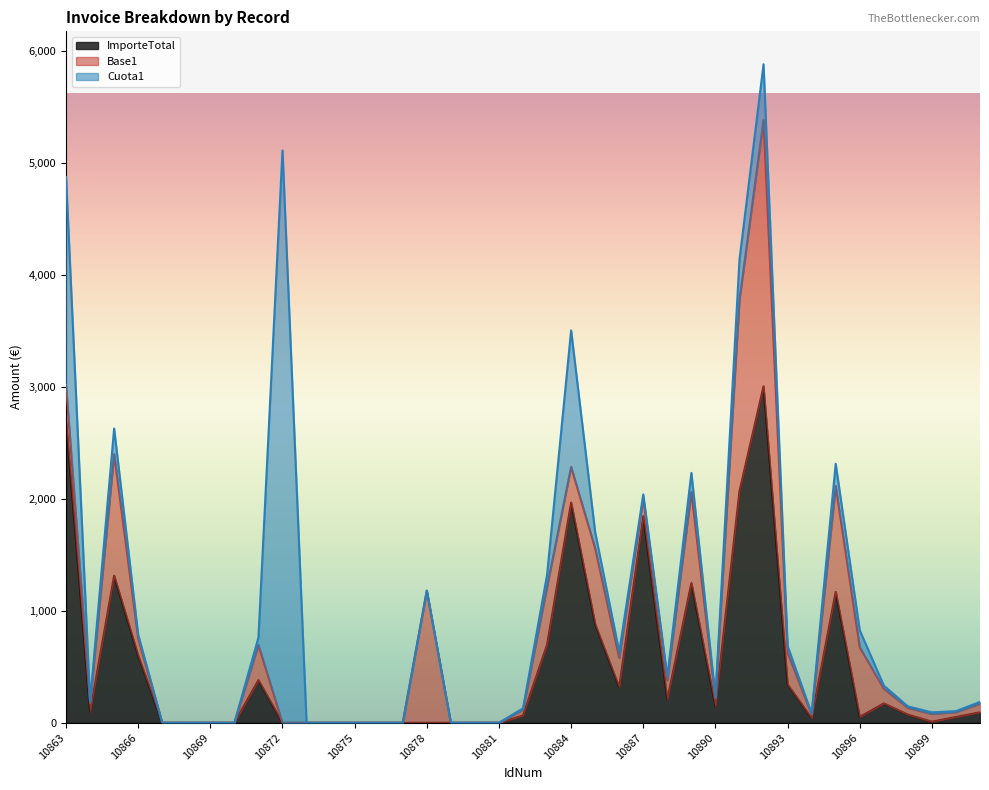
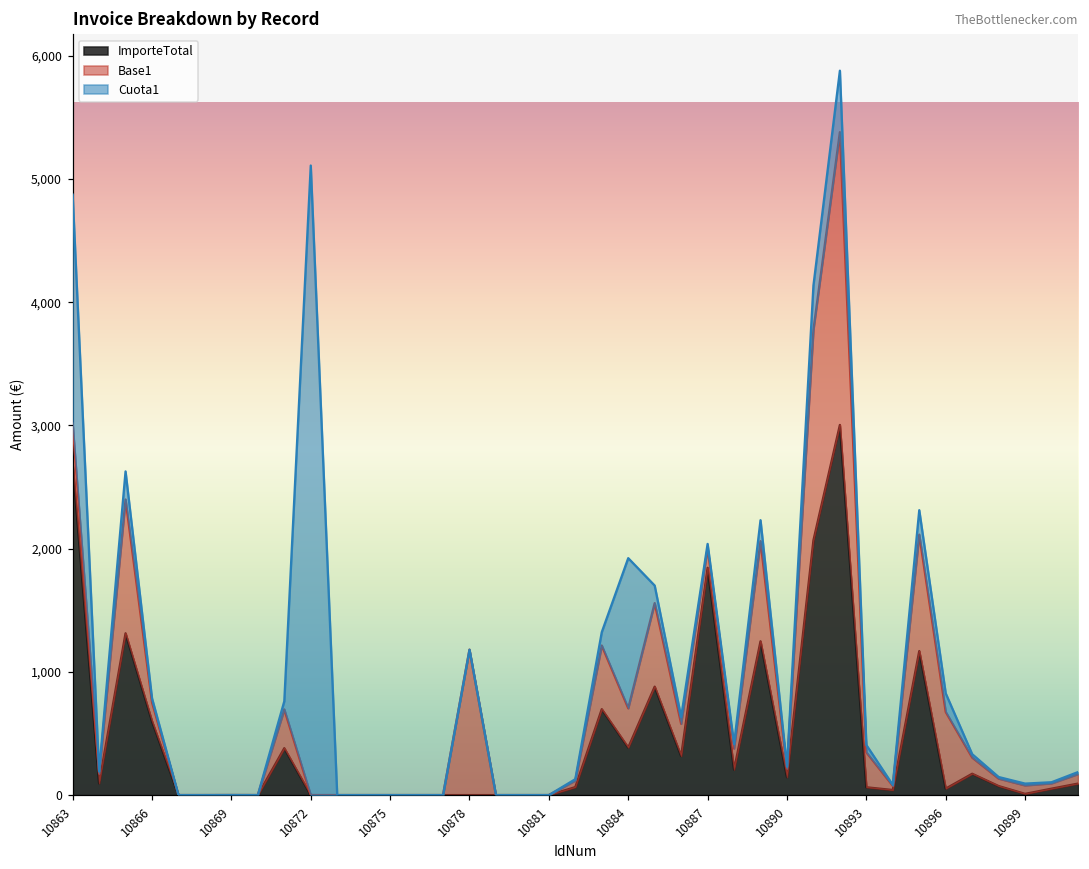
  {
    "ImporteTotal": {
      "10863": "2,690",
      "10866": "600",
      "10878": "0",
-     "10884": "1,970",
+     "10884": "390",
      "10887": "1,840",
      "10890": "150",
-     "10893": "340",
+     "10893": "60",
      "10896": "50",
      "10899": "10"
    },
    "Base1": {
      "10863": "320",
      "10866": "150",
      "10884": "320",
      "10887": "160",
      "10893": "280",
      "10896": "620"
    },
    "Cuota1": {
      "10863": "1,860",
      "10866": "30",
      "10872": "5,110",
      "10884": "1,220",
      "10887": "30",
      "10893": "60",
      "10896": "150"
    }
  }
